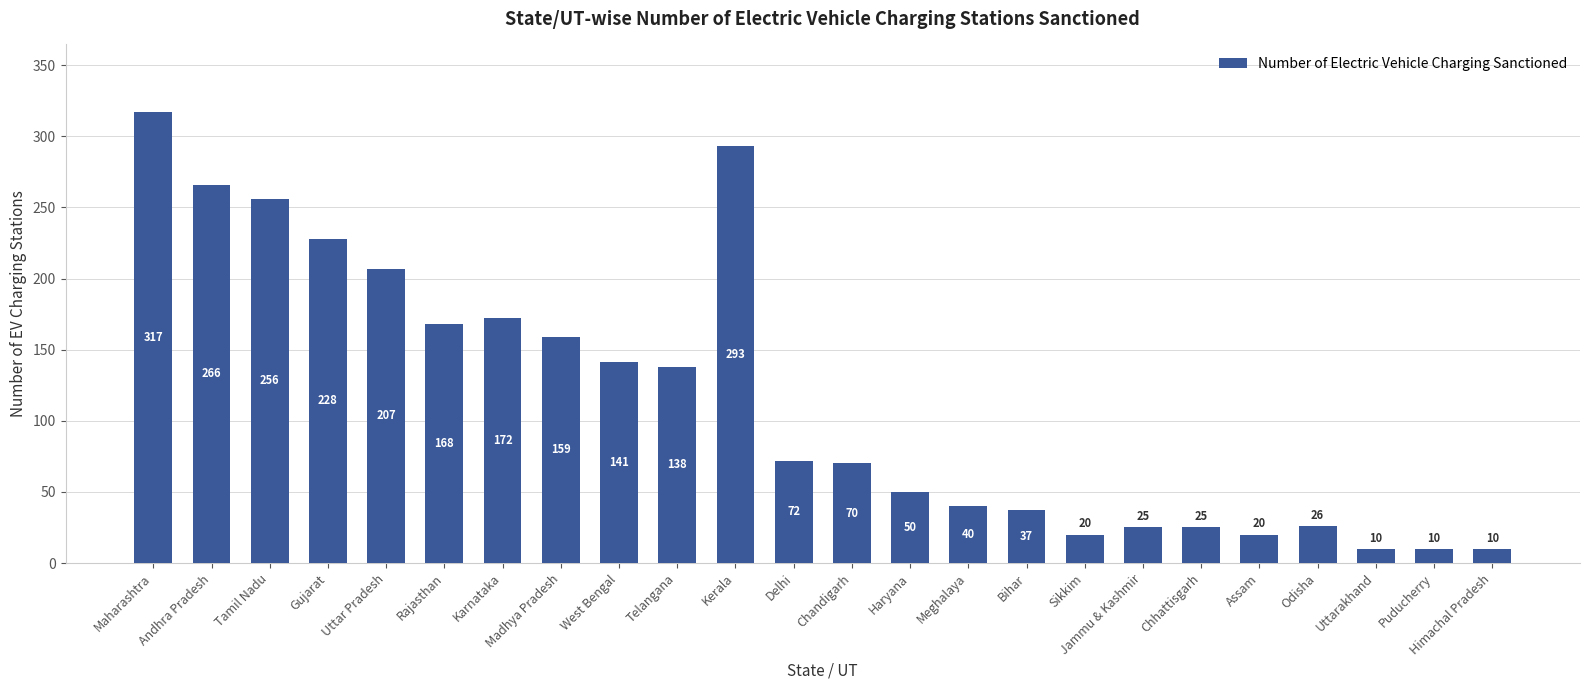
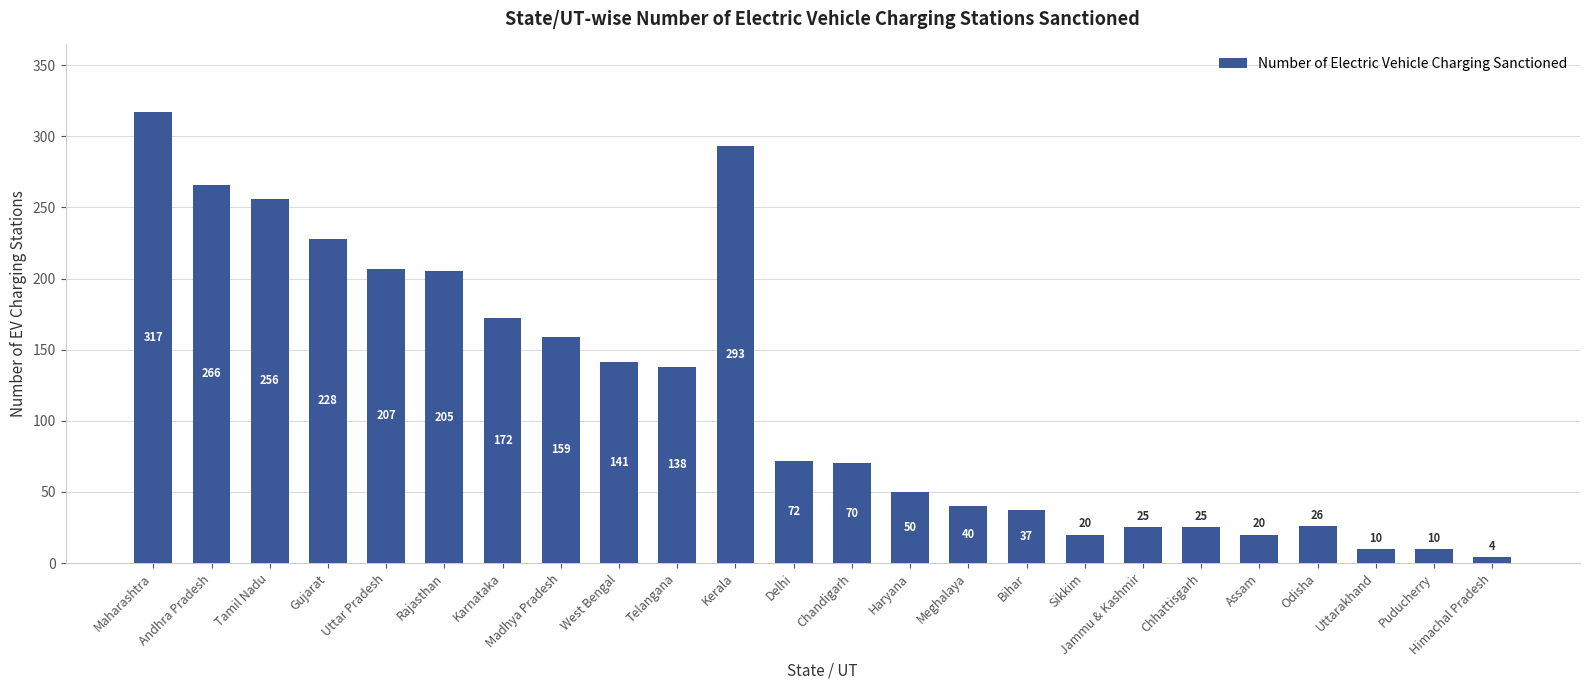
  {
    "Maharashtra": 317,
    "Andhra Pradesh": 266,
    "Tamil Nadu": 256,
    "Gujarat": 228,
    "Uttar Pradesh": 207,
-   "Rajasthan": 168,
+   "Rajasthan": 205,
    "Karnataka": 172,
    "Madhya Pradesh": 159,
    "West Bengal": 141,
    "Telangana": 138,
    "Kerala": 293,
    "Delhi": 72,
    "Chandigarh": 70,
    "Haryana": 50,
    "Meghalaya": 40,
    "Bihar": 37,
    "Sikkim": 20,
    "Jammu & Kashmir": 25,
    "Chhattisgarh": 25,
    "Assam": 20,
    "Odisha": 26,
    "Uttarakhand": 10,
    "Puducherry": 10,
-   "Himachal Pradesh": 10
+   "Himachal Pradesh": 4
  }
